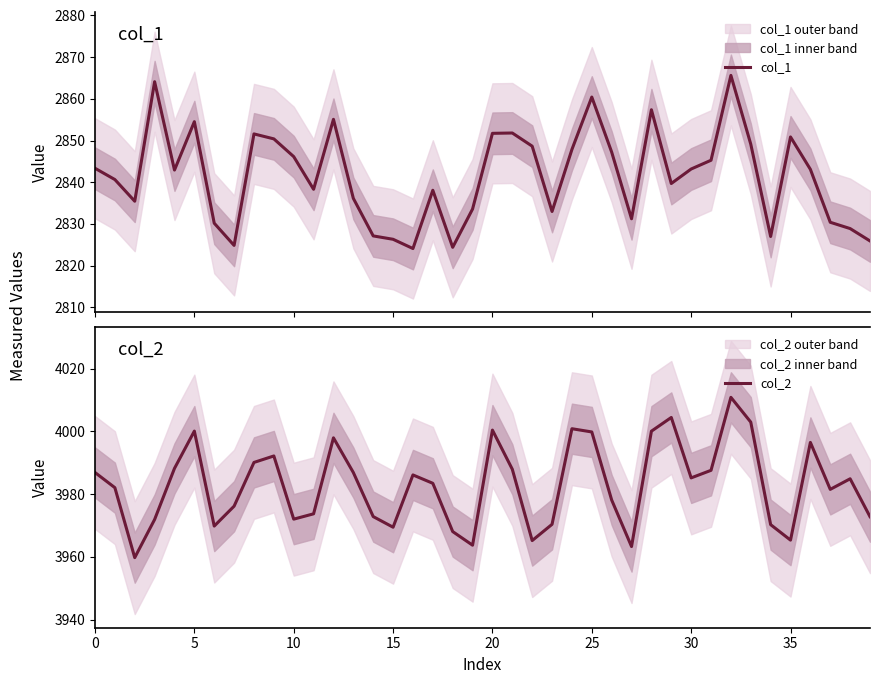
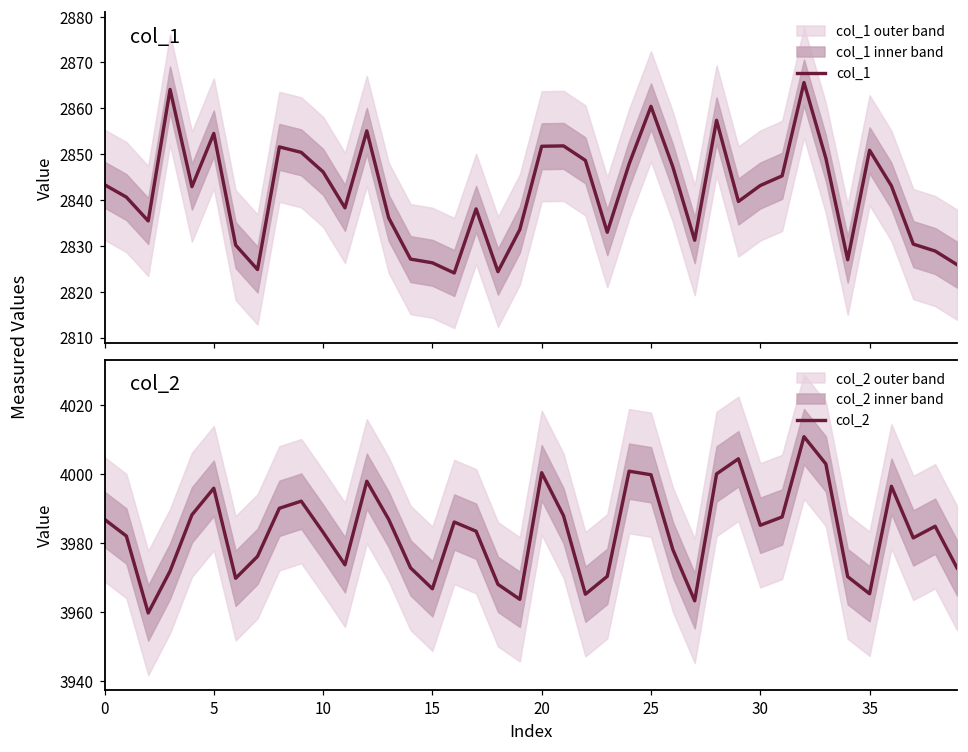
  {
    "col_2": {
      "col_2": {
        "0": 3987,
-       "5": 4000,
-       "10": 3972,
-       "15": 3969,
+       "5": 3996,
+       "10": 3983,
+       "15": 3967,
        "20": 4000,
        "25": 4000,
        "30": 3985,
        "35": 3965
      }
    }
  }
